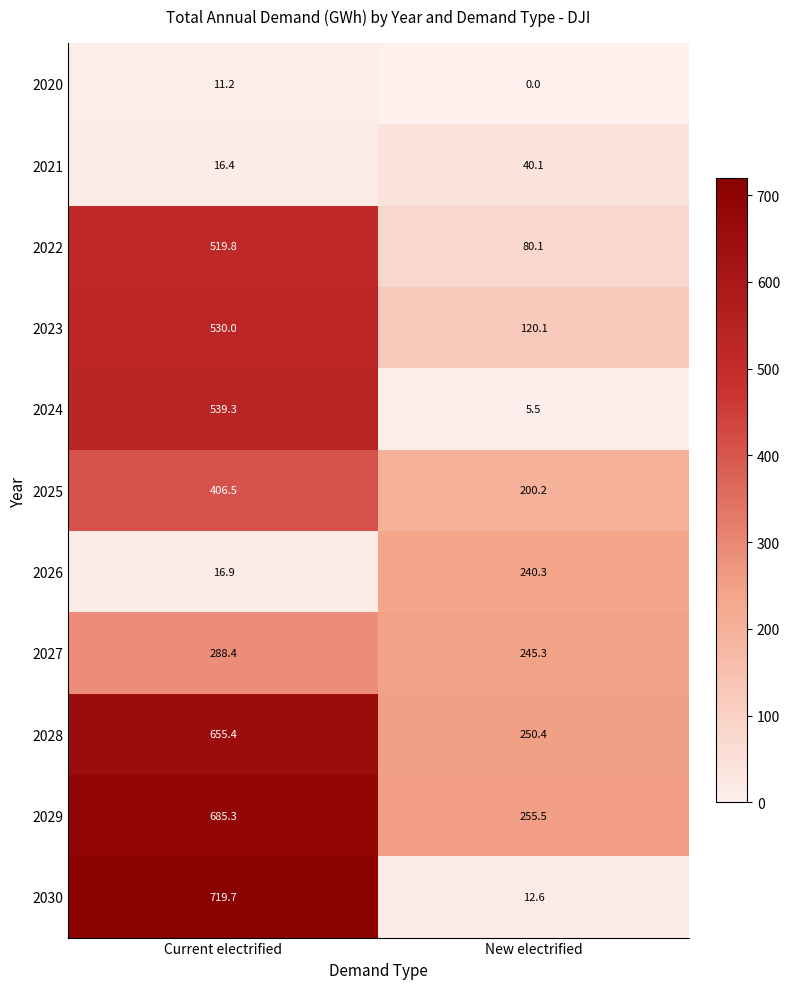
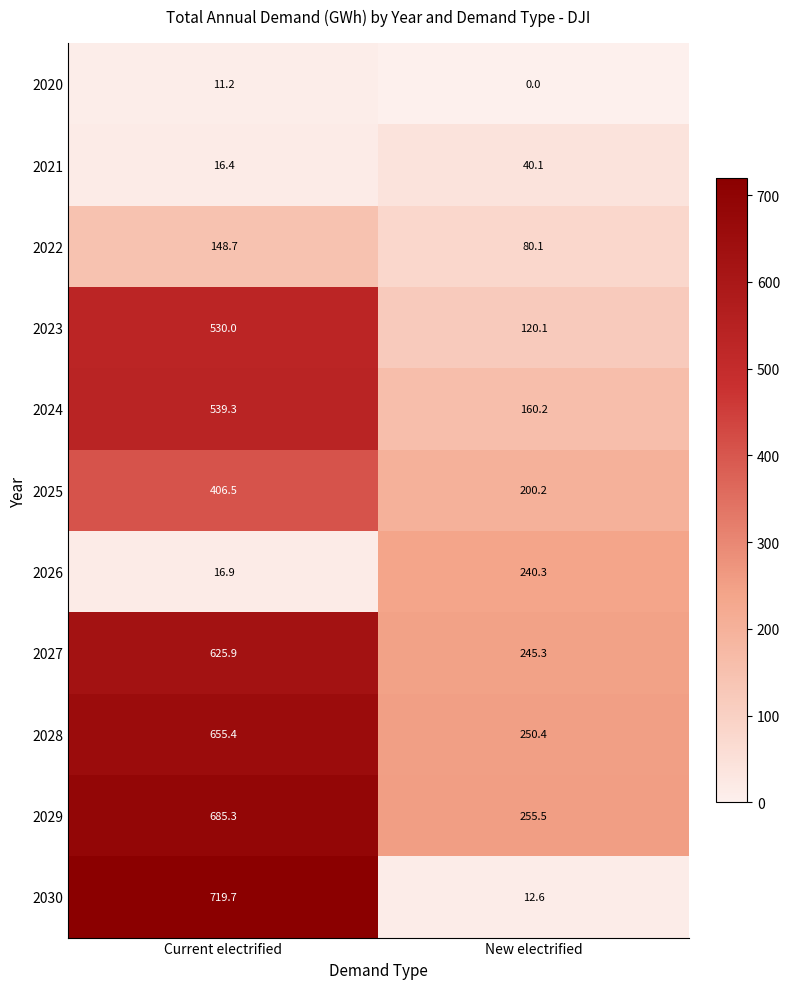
  {
    "2020": {
      "Current electrified": 11.2,
      "New electrified": 0.0
    },
    "2021": {
      "Current electrified": 16.4,
      "New electrified": 40.1
    },
    "2022": {
-     "Current electrified": 519.8,
+     "Current electrified": 148.7,
      "New electrified": 80.1
    },
    "2023": {
      "Current electrified": 530.0,
      "New electrified": 120.1
    },
    "2024": {
      "Current electrified": 539.3,
-     "New electrified": 5.5
+     "New electrified": 160.2
    },
    "2025": {
      "Current electrified": 406.5,
      "New electrified": 200.2
    },
    "2026": {
      "Current electrified": 16.9,
      "New electrified": 240.3
    },
    "2027": {
-     "Current electrified": 288.4,
+     "Current electrified": 625.9,
      "New electrified": 245.3
    },
    "2028": {
      "Current electrified": 655.4,
      "New electrified": 250.4
    },
    "2029": {
      "Current electrified": 685.3,
      "New electrified": 255.5
    },
    "2030": {
      "Current electrified": 719.7,
      "New electrified": 12.6
    }
  }
